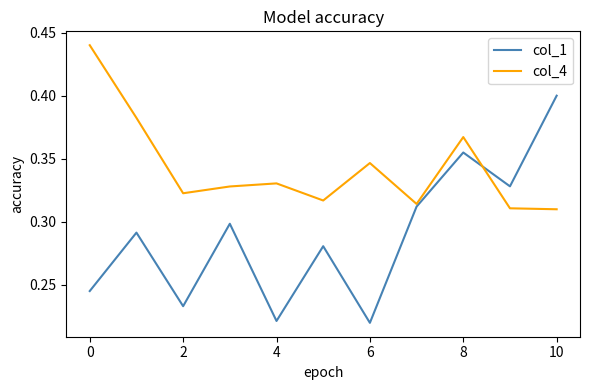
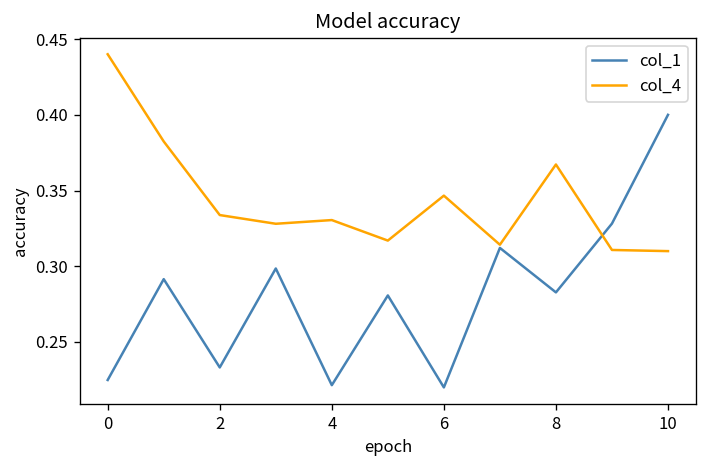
  {
    "col_1": {
-     "0": 0.245,
+     "0": 0.225,
      "2": 0.233,
      "4": 0.221,
      "6": 0.220,
-     "8": 0.355,
+     "8": 0.283,
      "10": 0.400
    },
    "col_4": {
      "0": 0.440,
-     "2": 0.323,
+     "2": 0.334,
      "4": 0.331,
      "6": 0.347,
      "8": 0.367,
      "10": 0.310
    }
  }
